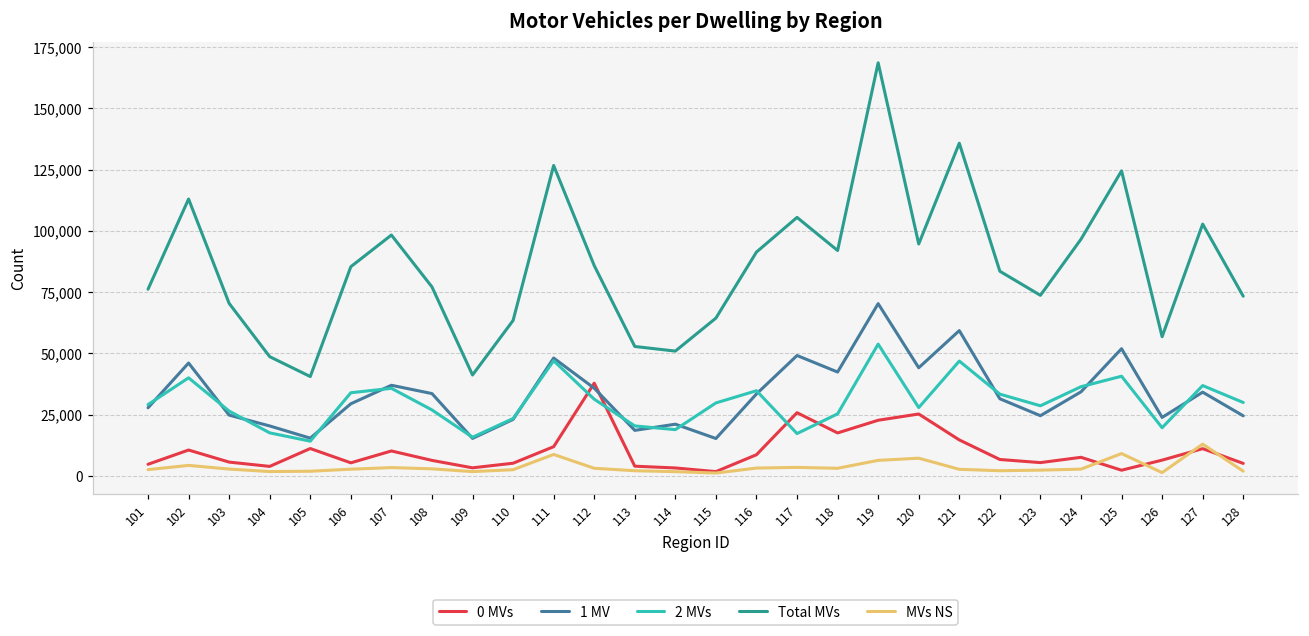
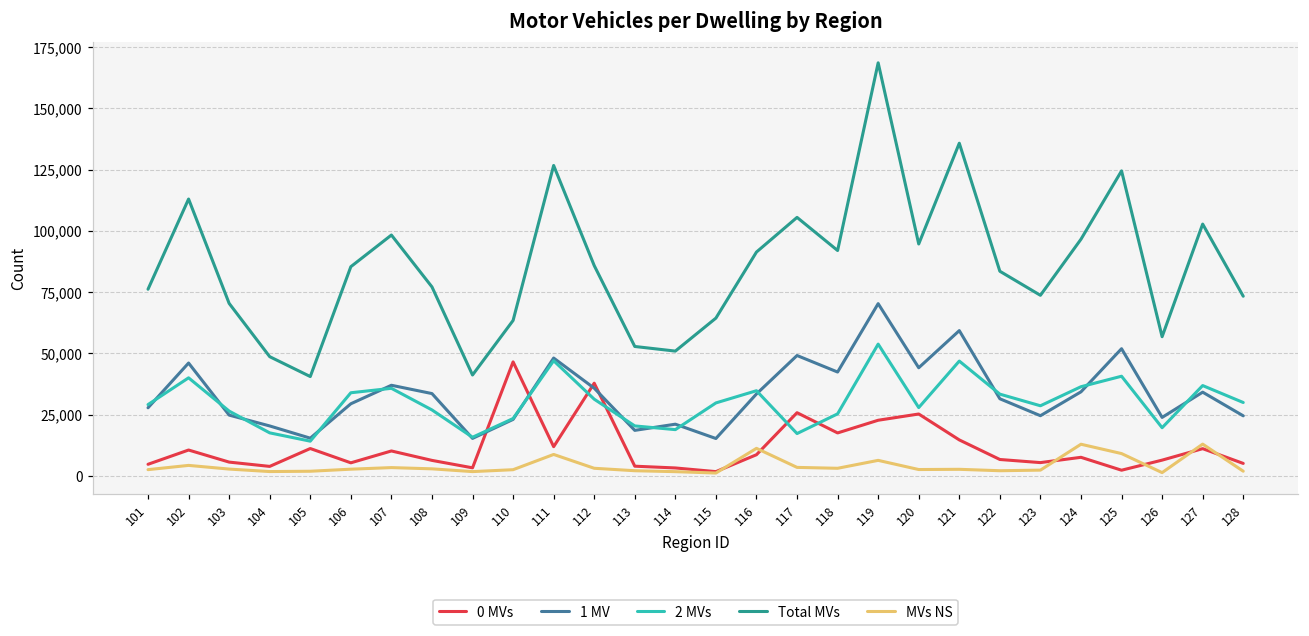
  {
    "0 MVs": {
      "101": "5,000",
      "102": "11,000",
      "103": "6,000",
      "104": "4,000",
      "105": "11,000",
      "106": "5,000",
      "107": "10,000",
      "108": "6,000",
      "109": "3,000",
-     "110": "5,000",
+     "110": "46,000",
      "111": "12,000",
      "112": "38,000",
      "113": "4,000",
      "114": "3,000",
      "116": "9,000",
      "117": "26,000",
      "118": "17,000",
      "119": "23,000",
      "120": "25,000",
      "121": "15,000",
      "122": "7,000",
      "123": "5,000",
      "124": "8,000",
      "125": "2,000",
      "126": "6,000",
      "127": "11,000",
      "128": "5,000"
    },
    "MVs NS": {
      "101": "3,000",
      "102": "4,000",
      "103": "3,000",
      "104": "2,000",
      "105": "2,000",
      "106": "3,000",
      "107": "3,000",
      "108": "3,000",
      "109": "2,000",
      "110": "2,000",
      "111": "9,000",
      "112": "3,000",
      "113": "2,000",
      "114": "2,000",
-     "116": "3,000",
+     "116": "11,000",
      "117": "3,000",
      "118": "3,000",
      "119": "6,000",
-     "120": "7,000",
+     "120": "3,000",
      "121": "3,000",
      "122": "2,000",
      "123": "2,000",
-     "124": "3,000",
+     "124": "13,000",
      "125": "9,000",
      "126": "1,000",
      "127": "13,000",
      "128": "2,000"
    }
  }
